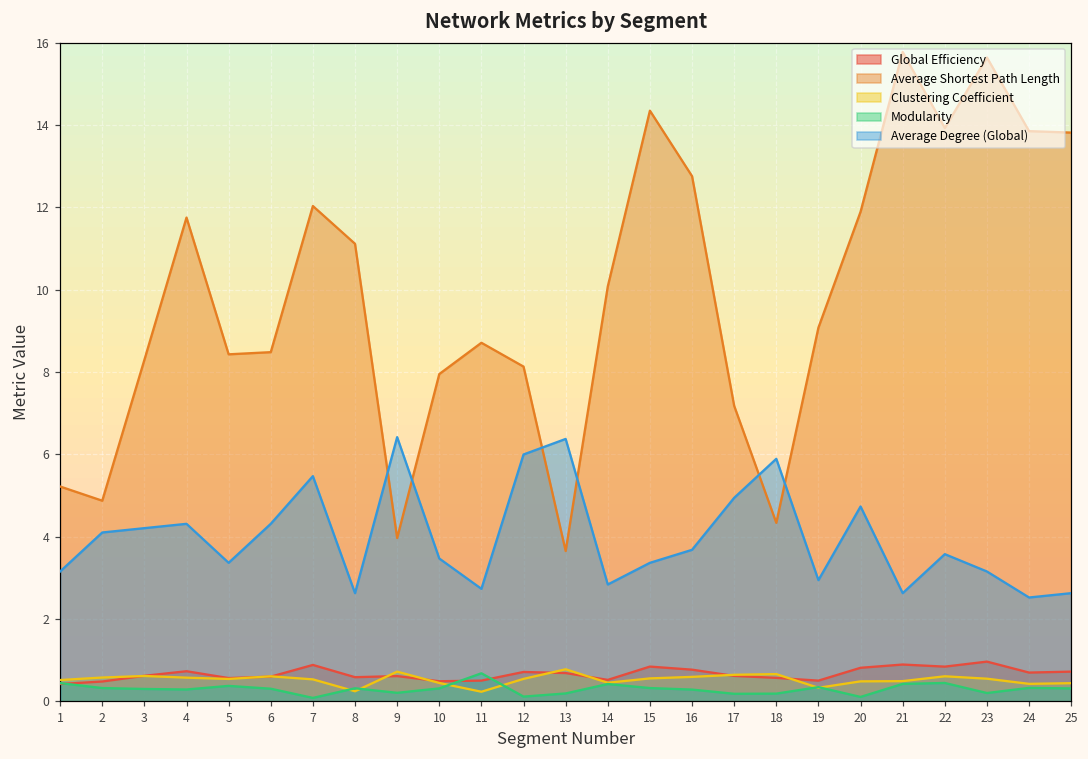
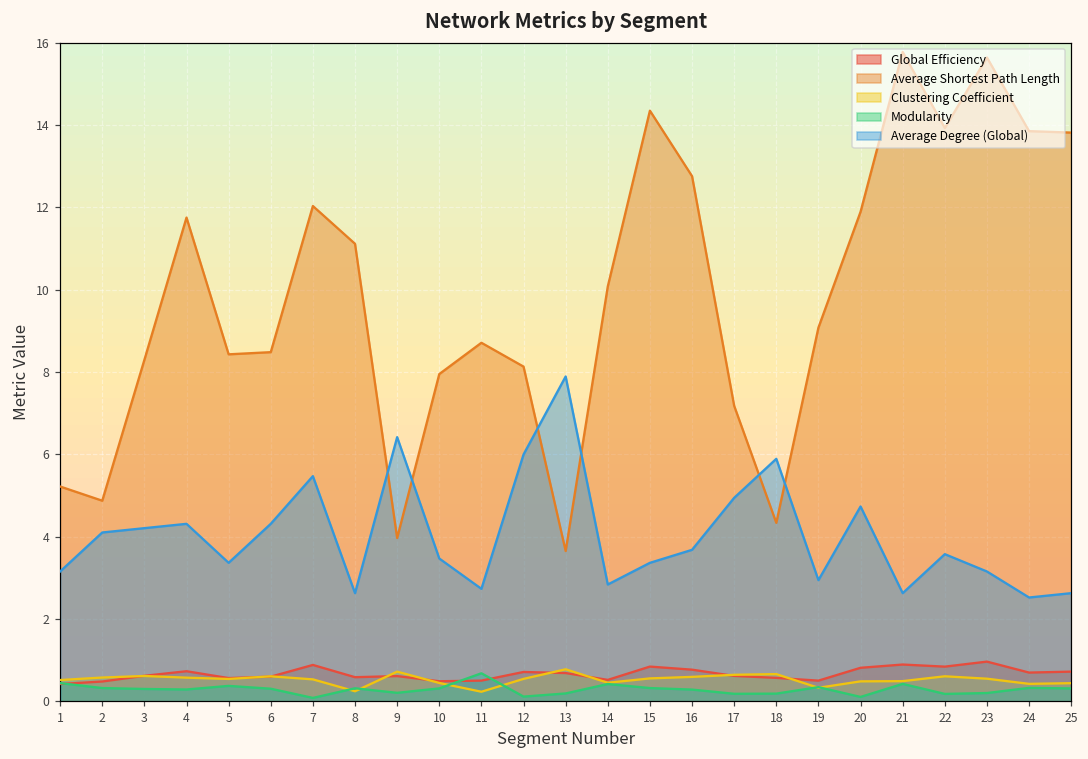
  {
    "Modularity": {
      "2": 0.3,
      "3": 0.3,
      "4": 0.3,
      "5": 0.4,
      "6": 0.3,
      "7": 0.1,
      "8": 0.3,
      "9": 0.2,
      "10": 0.3,
      "11": 0.7,
      "12": 0.1,
      "13": 0.2,
      "15": 0.3,
      "16": 0.3,
      "17": 0.2,
      "18": 0.2,
      "20": 0.1,
-     "22": 0.5,
+     "22": 0.2,
      "23": 0.2,
      "24": 0.3,
      "25": 0.3
    },
    "Average Degree (Global)": {
      "1": 3.2,
      "2": 4.1,
      "3": 4.2,
      "4": 4.3,
      "5": 3.4,
      "6": 4.3,
      "7": 5.5,
      "8": 2.6,
      "9": 6.4,
      "10": 3.5,
      "11": 2.7,
      "12": 6.0,
-     "13": 6.4,
+     "13": 7.9,
      "14": 2.8,
      "15": 3.4,
      "16": 3.7,
      "17": 4.9,
      "18": 5.9,
      "19": 2.9,
      "20": 4.7,
      "21": 2.6,
      "22": 3.6,
      "23": 3.2,
      "24": 2.5,
      "25": 2.6
    }
  }
